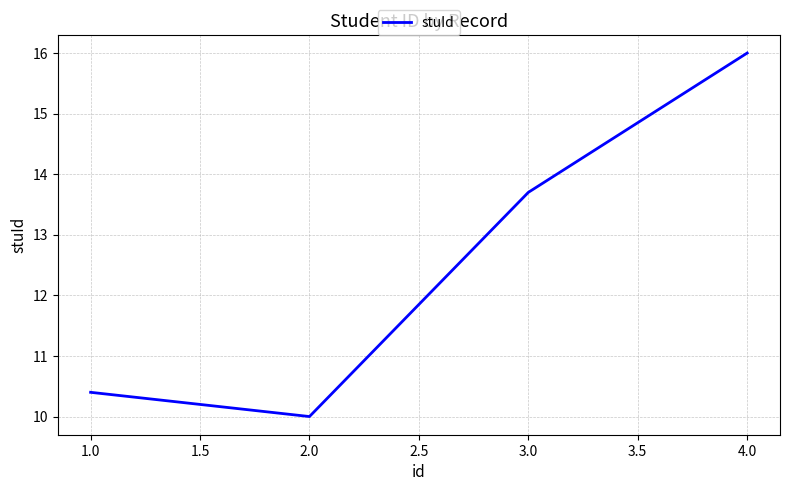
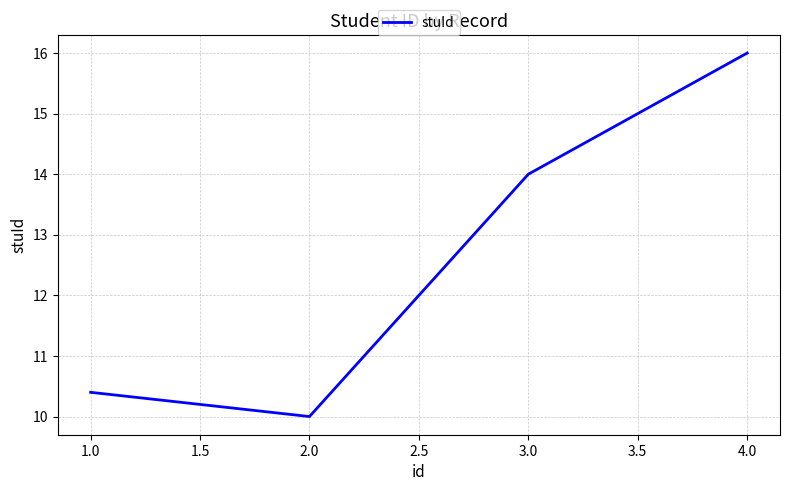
  {
    "1.0": 10.4,
    "2.0": 10.0,
-   "3.0": 13.7,
+   "3.0": 14.0,
    "4.0": 16.0
  }
